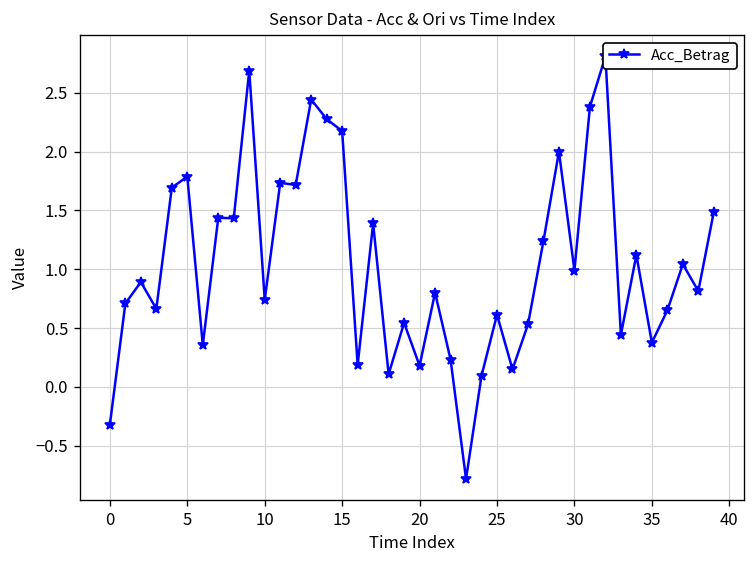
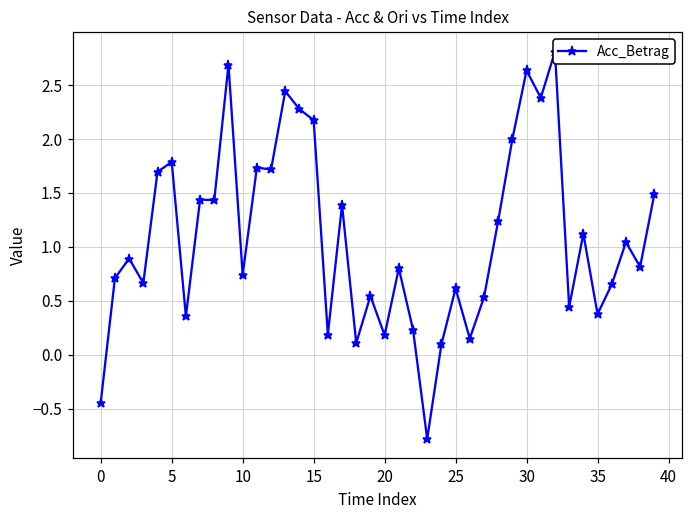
  {
-   "0": -0.3,
+   "0": -0.4,
    "5": 1.8,
    "10": 0.7,
    "15": 2.2,
    "20": 0.2,
    "25": 0.6,
-   "30": 1.0,
+   "30": 2.6,
    "35": 0.4
  }
